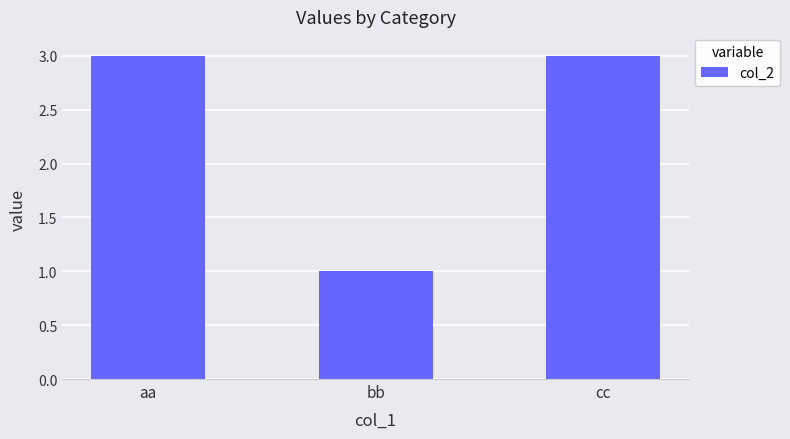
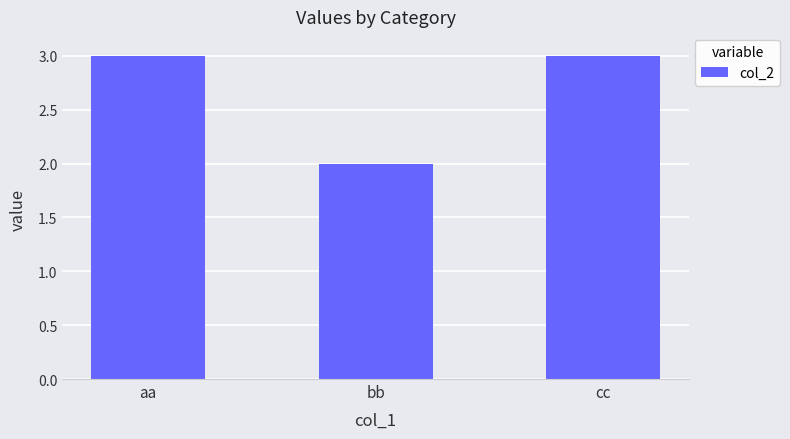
  {
    "aa": 3,
-   "bb": 1,
+   "bb": 2,
    "cc": 3
  }
